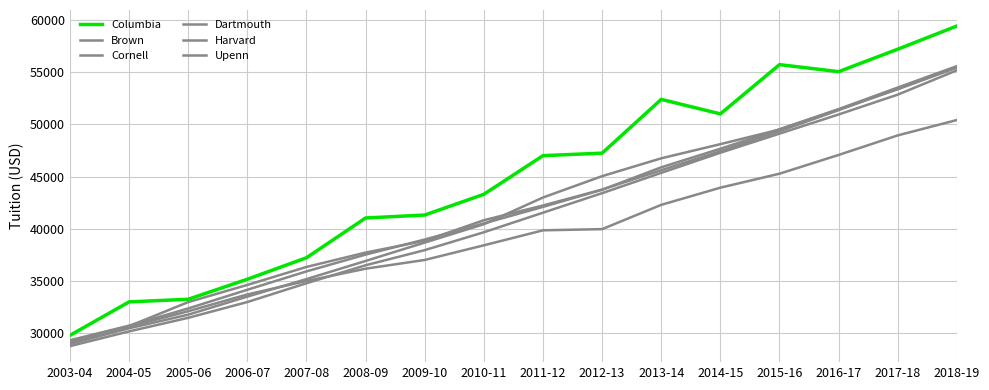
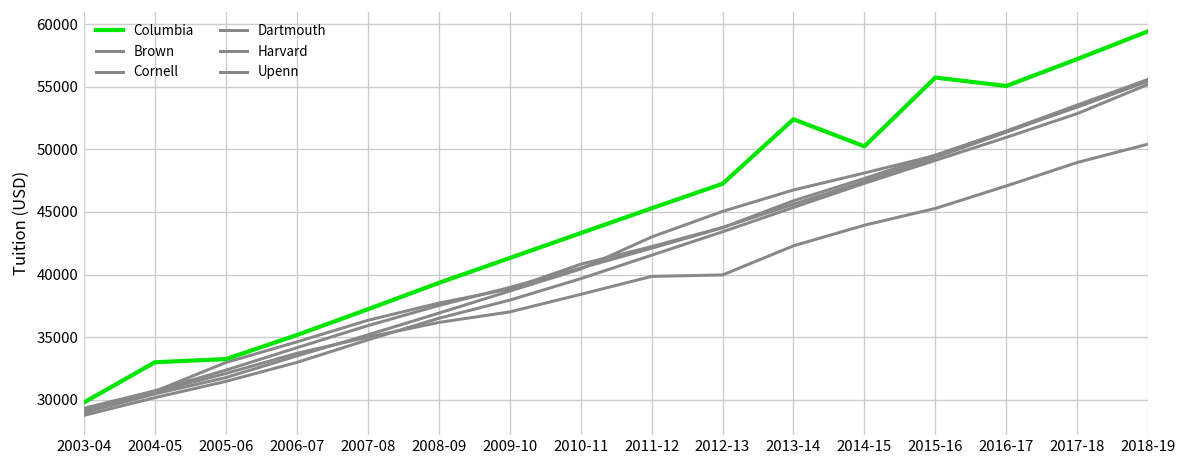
  {
    "Columbia": {
      "2003-04": 29800,
      "2004-05": 33000,
      "2005-06": 33200,
      "2006-07": 35200,
      "2007-08": 37200,
-     "2008-09": 41000,
+     "2008-09": 39300,
      "2009-10": 41300,
      "2010-11": 43300,
-     "2011-12": 47000,
+     "2011-12": 45300,
      "2012-13": 47200,
      "2013-14": 52400,
-     "2014-15": 51000,
+     "2014-15": 50200,
      "2015-16": 55700,
      "2016-17": 55100,
      "2017-18": 57200,
      "2018-19": 59400
    }
  }
